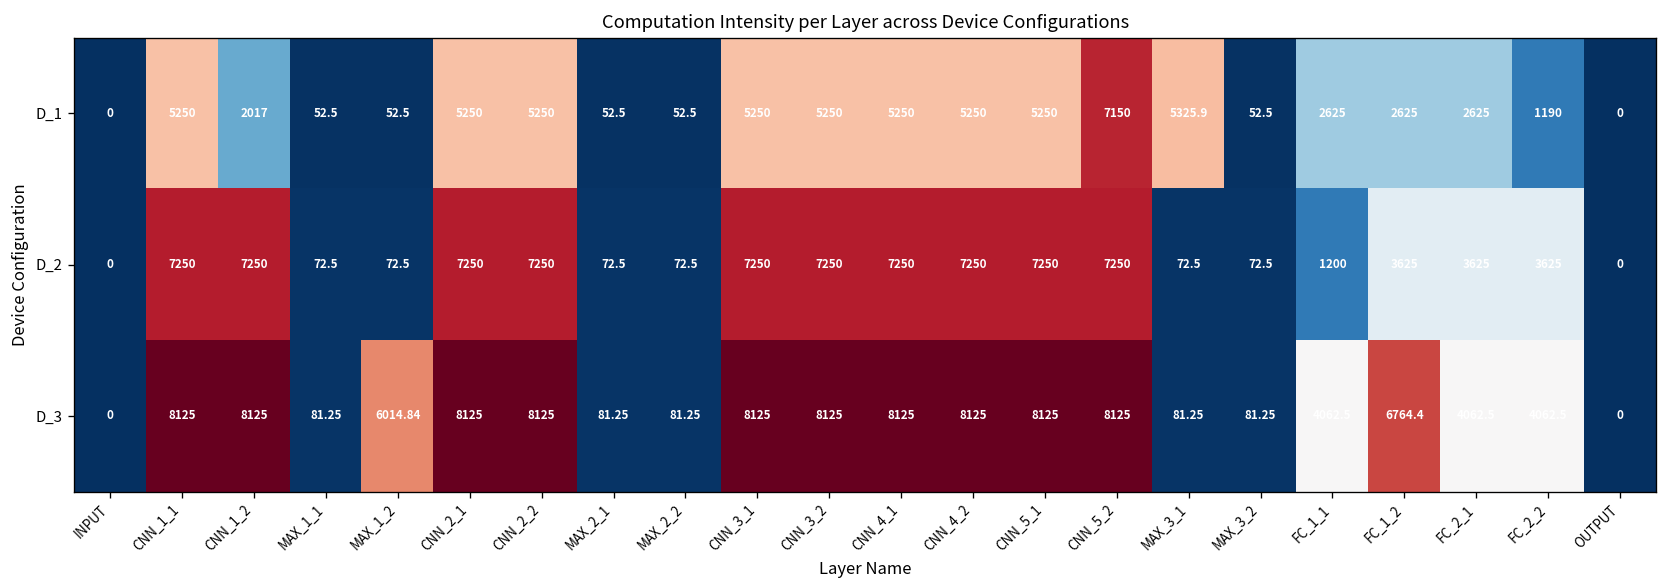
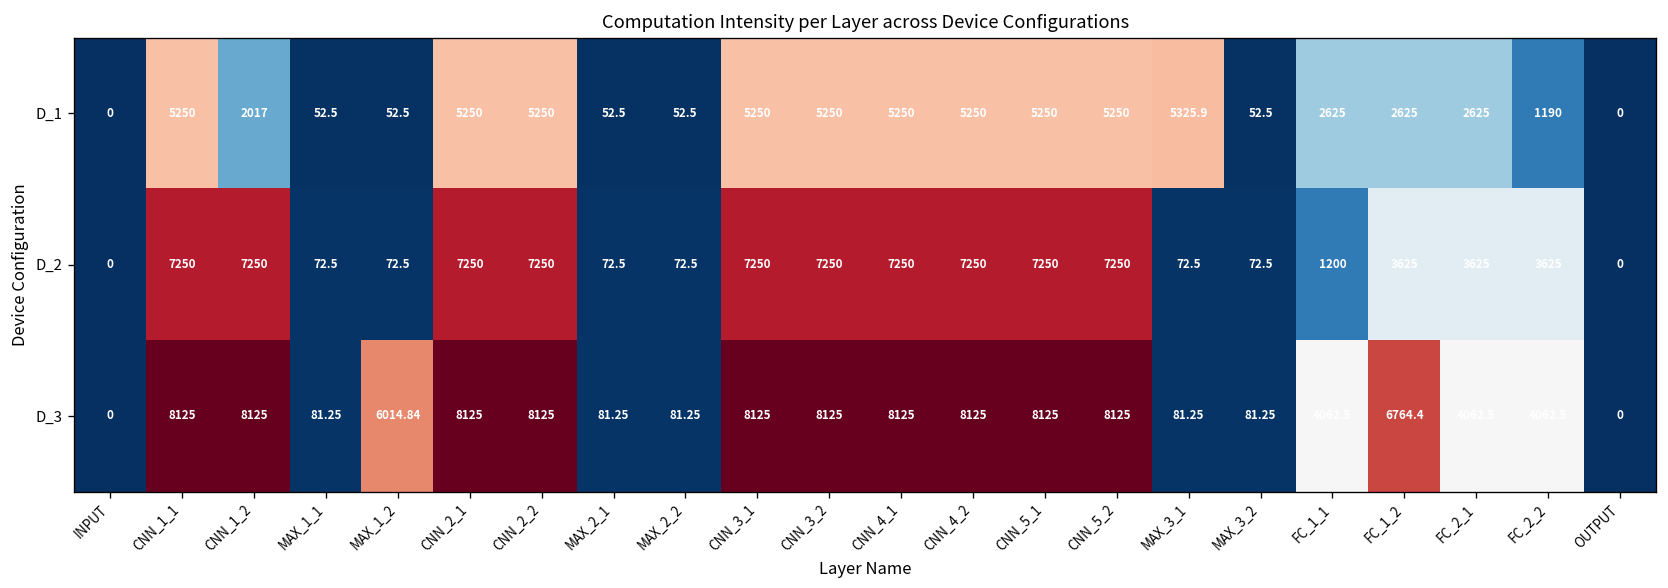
  {
    "D_1": {
      "INPUT": 0,
      "CNN_1_1": 5250,
      "CNN_1_2": 2017,
      "MAX_1_1": 52.5,
      "MAX_1_2": 52.5,
      "CNN_2_1": 5250,
      "CNN_2_2": 5250,
      "MAX_2_1": 52.5,
      "MAX_2_2": 52.5,
      "CNN_3_1": 5250,
      "CNN_3_2": 5250,
      "CNN_4_1": 5250,
      "CNN_4_2": 5250,
      "CNN_5_1": 5250,
-     "CNN_5_2": 7150,
+     "CNN_5_2": 5250,
      "MAX_3_1": 5325.9,
      "MAX_3_2": 52.5,
      "FC_1_1": 2625,
      "FC_1_2": 2625,
      "FC_2_1": 2625,
      "FC_2_2": 1190,
      "OUTPUT": 0
    },
    "D_2": {
      "INPUT": 0,
      "CNN_1_1": 7250,
      "CNN_1_2": 7250,
      "MAX_1_1": 72.5,
      "MAX_1_2": 72.5,
      "CNN_2_1": 7250,
      "CNN_2_2": 7250,
      "MAX_2_1": 72.5,
      "MAX_2_2": 72.5,
      "CNN_3_1": 7250,
      "CNN_3_2": 7250,
      "CNN_4_1": 7250,
      "CNN_4_2": 7250,
      "CNN_5_1": 7250,
      "CNN_5_2": 7250,
      "MAX_3_1": 72.5,
      "MAX_3_2": 72.5,
      "FC_1_1": 1200,
      "OUTPUT": 0
    },
    "D_3": {
      "INPUT": 0,
      "CNN_1_1": 8125,
      "CNN_1_2": 8125,
      "MAX_1_1": 81.25,
      "MAX_1_2": 6014.84,
      "CNN_2_1": 8125,
      "CNN_2_2": 8125,
      "MAX_2_1": 81.25,
      "MAX_2_2": 81.25,
      "CNN_3_1": 8125,
      "CNN_3_2": 8125,
      "CNN_4_1": 8125,
      "CNN_4_2": 8125,
      "CNN_5_1": 8125,
      "CNN_5_2": 8125,
      "MAX_3_1": 81.25,
      "MAX_3_2": 81.25,
      "FC_1_2": 6764.4,
      "OUTPUT": 0
    }
  }
